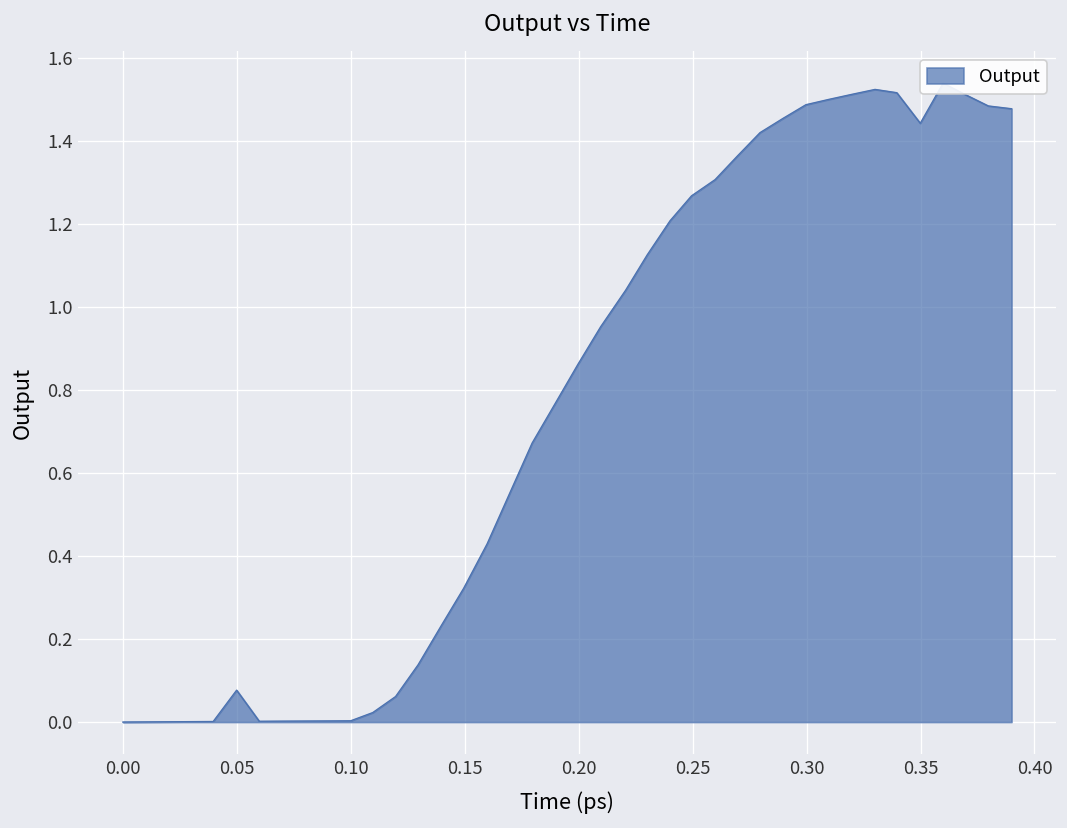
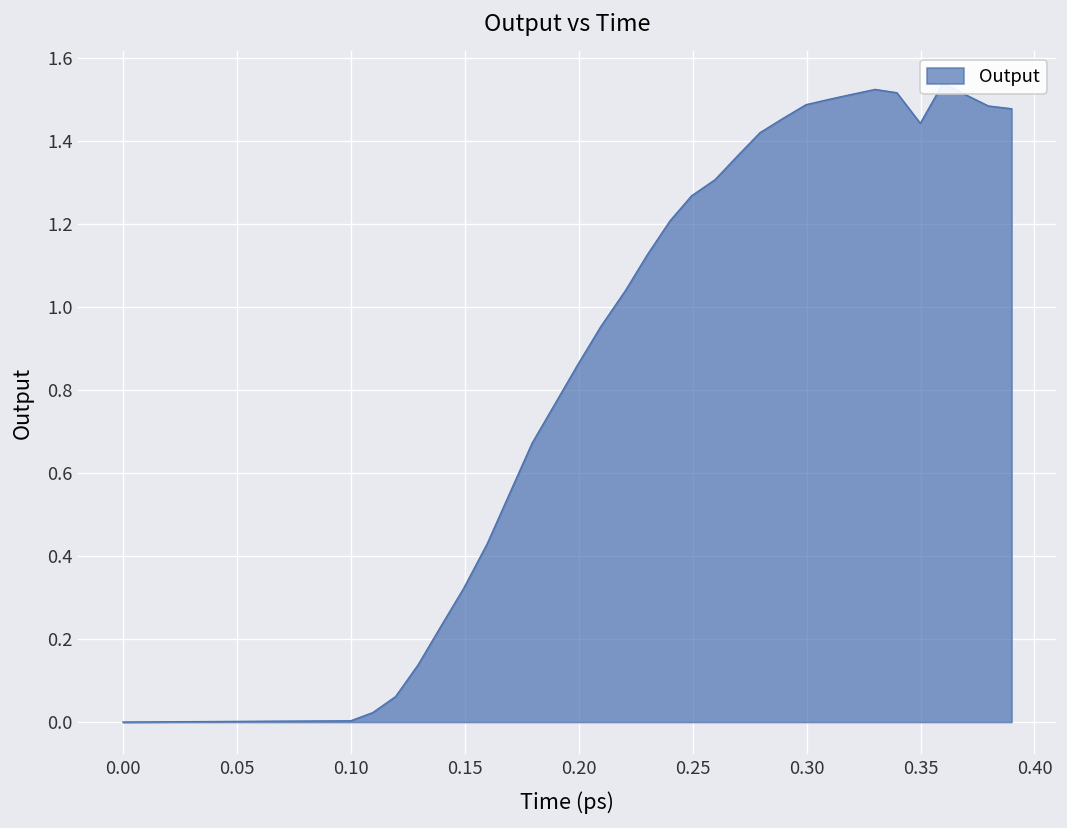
  {
    "0.00": 0.00,
-   "0.05": 0.08,
+   "0.05": 0.00,
    "0.10": 0.00,
    "0.35": 1.44
  }
